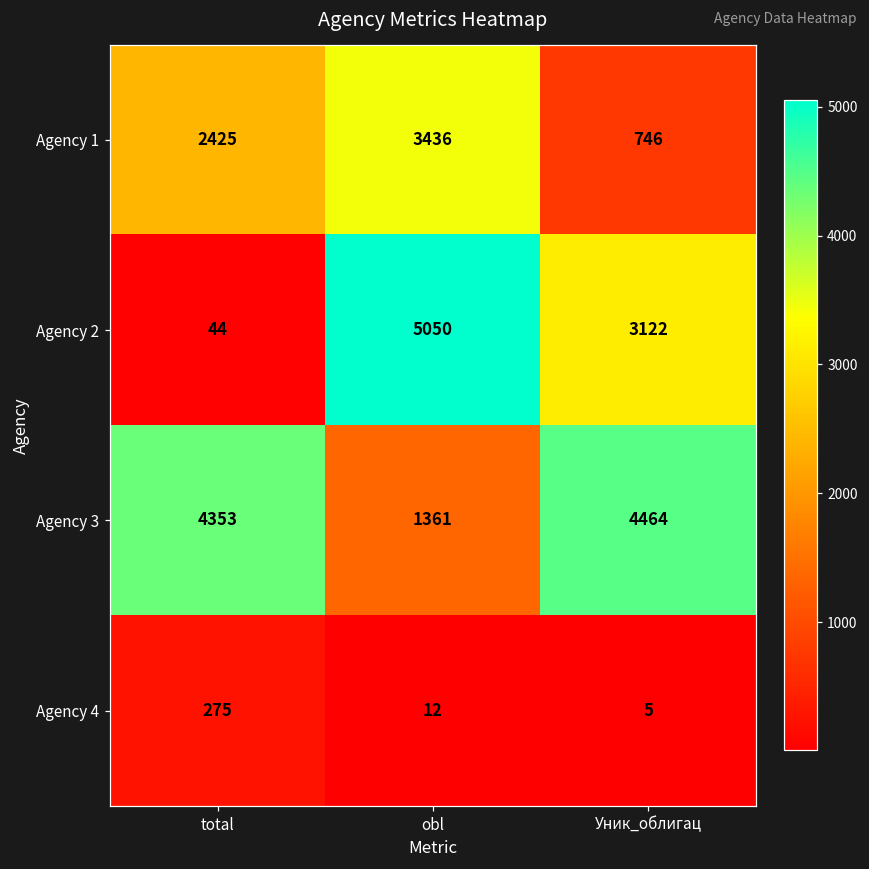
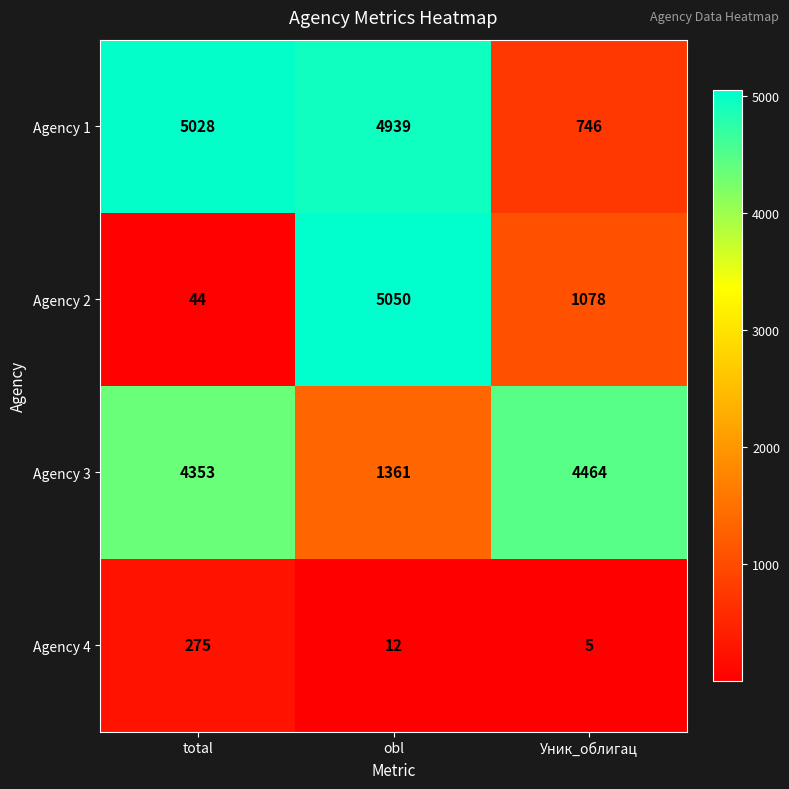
  {
    "Agency 1": {
-     "total": 2425,
-     "obl": 3436,
+     "total": 5028,
+     "obl": 4939,
      "Уник_облигац": 746
    },
    "Agency 2": {
      "total": 44,
      "obl": 5050,
-     "Уник_облигац": 3122
+     "Уник_облигац": 1078
    },
    "Agency 3": {
      "total": 4353,
      "obl": 1361,
      "Уник_облигац": 4464
    },
    "Agency 4": {
      "total": 275,
      "obl": 12,
      "Уник_облигац": 5
    }
  }
